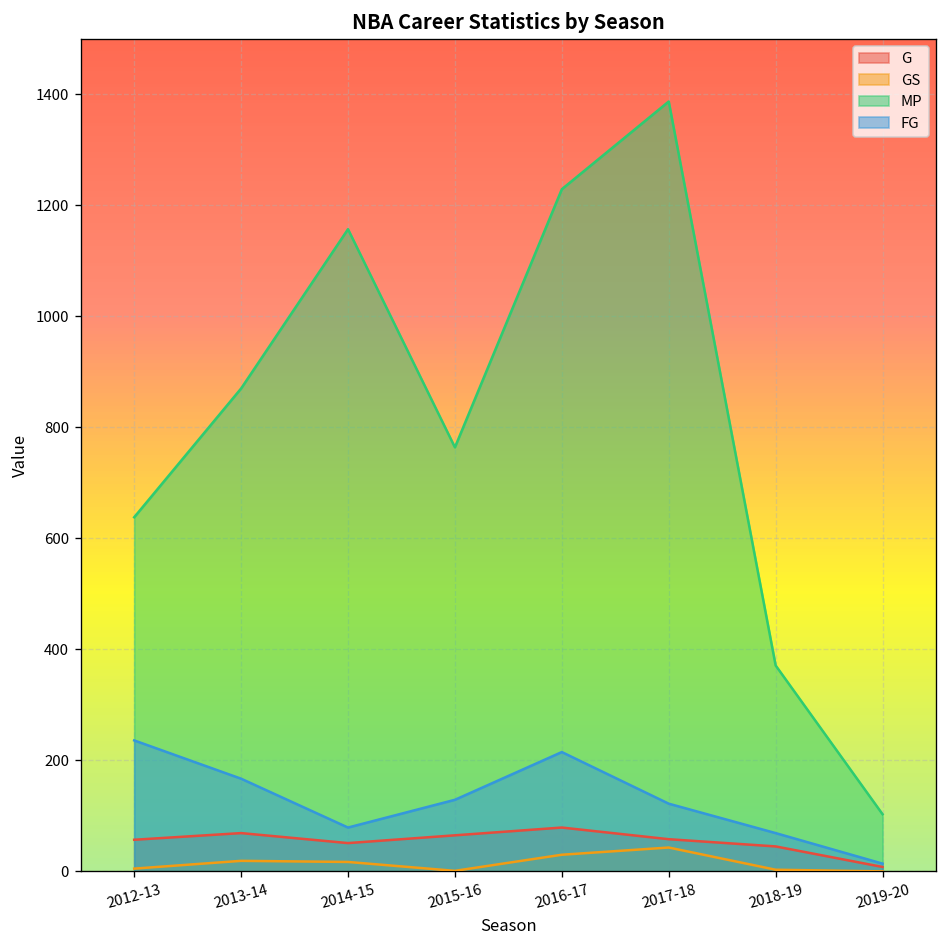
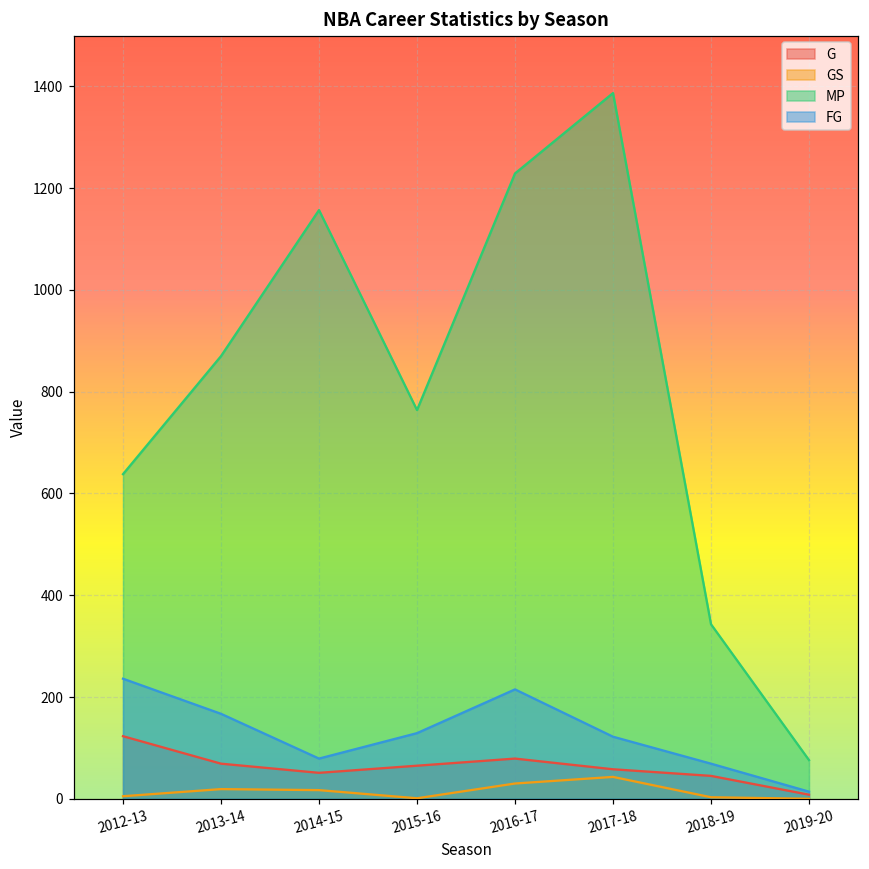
  {
    "G": {
-     "2012-13": 60,
+     "2012-13": 120,
      "2013-14": 70,
      "2014-15": 50,
      "2015-16": 70,
      "2016-17": 80,
      "2017-18": 60,
      "2018-19": 50,
      "2019-20": 10
    },
    "GS": {
      "2012-13": 10,
      "2013-14": 20,
      "2014-15": 20,
      "2015-16": 0,
      "2016-17": 30,
      "2017-18": 40,
      "2018-19": 0,
      "2019-20": 0
    },
    "MP": {
      "2012-13": 640,
      "2013-14": 870,
      "2014-15": 1160,
      "2015-16": 760,
      "2016-17": 1230,
      "2017-18": 1390,
-     "2018-19": 370,
-     "2019-20": 100
+     "2018-19": 340,
+     "2019-20": 80
    },
    "FG": {
      "2012-13": 240,
      "2013-14": 170,
      "2014-15": 80,
      "2015-16": 130,
      "2016-17": 220,
      "2017-18": 120,
      "2018-19": 70,
      "2019-20": 10
    }
  }
